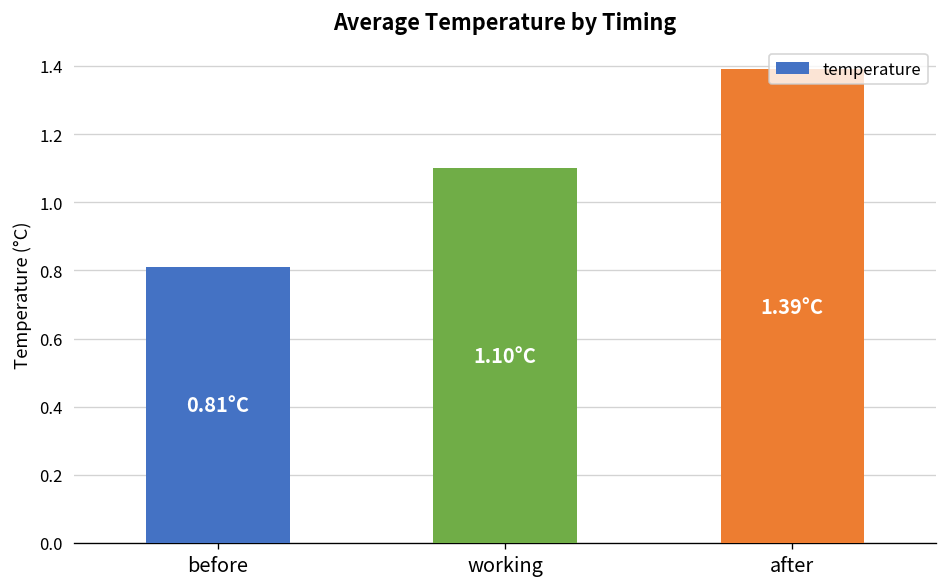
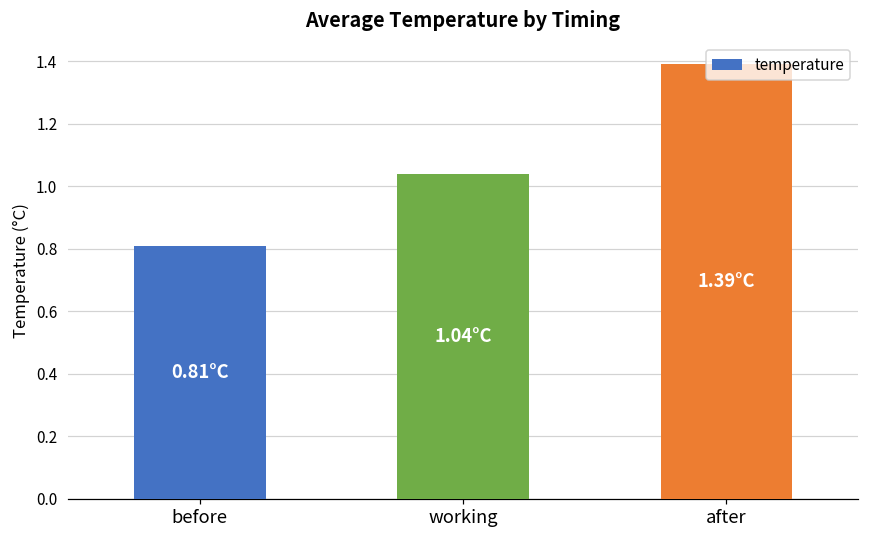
  {
    "before": "0.81°C",
-   "working": "1.10°C"
+   "working": "1.04°C"
  }
